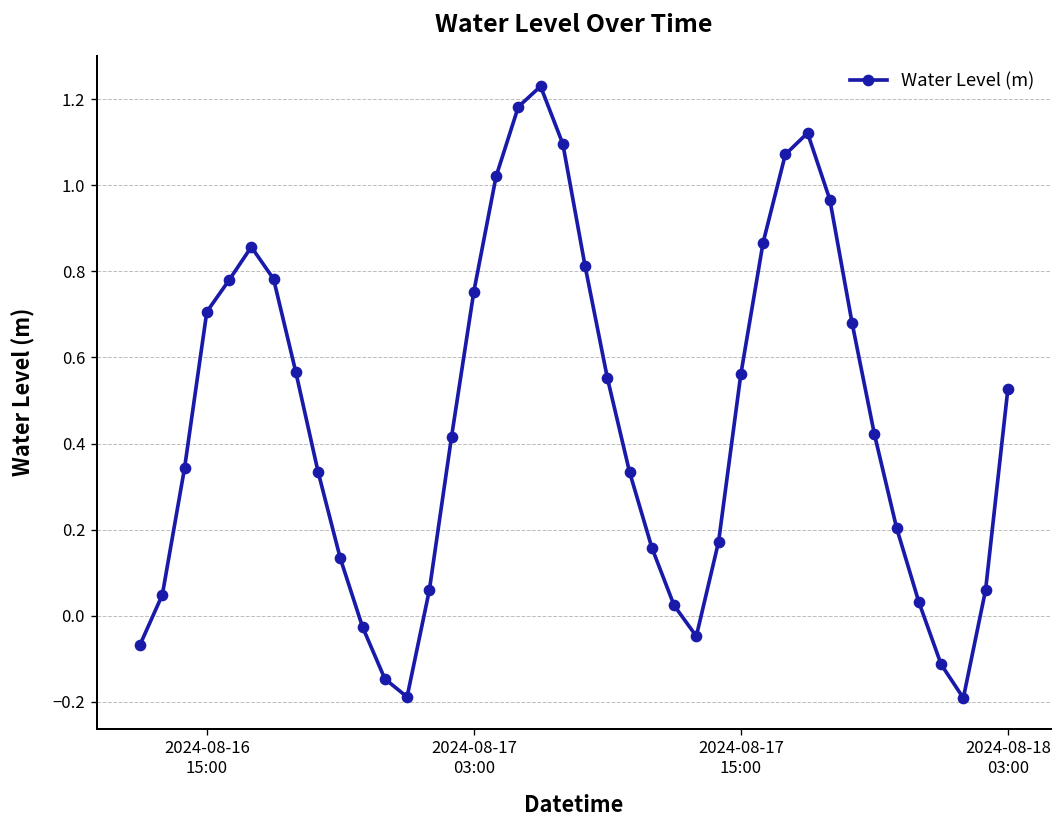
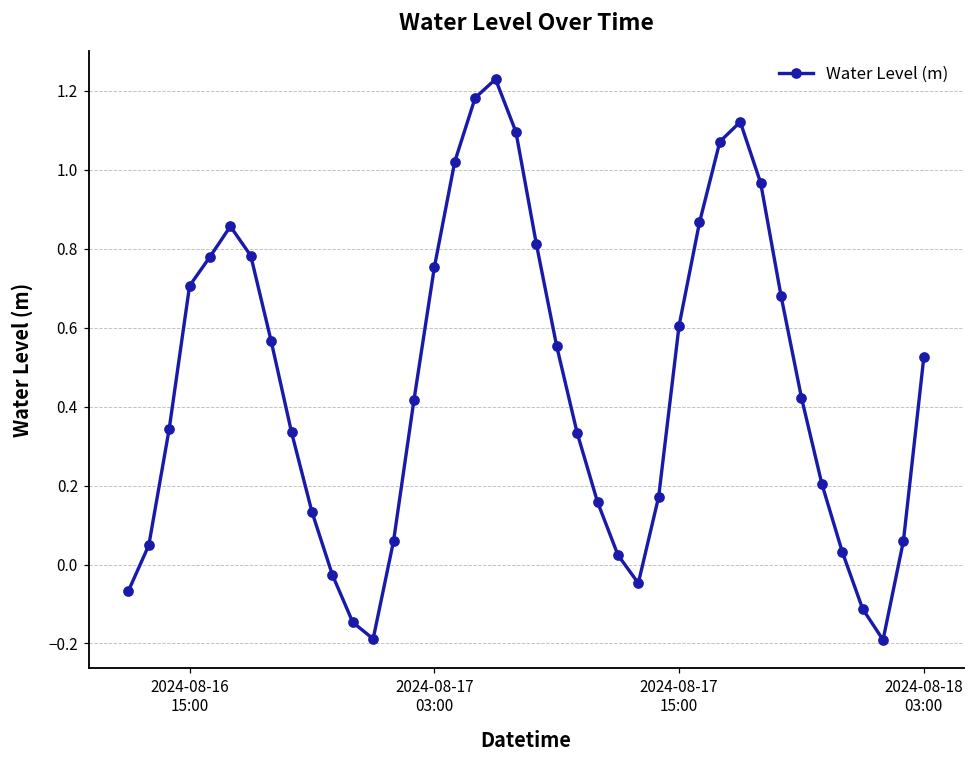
  {
    "2024-08-16 15:00": 0.71,
    "2024-08-17 03:00": 0.75,
-   "2024-08-17 15:00": 0.56,
+   "2024-08-17 15:00": 0.61,
    "2024-08-18 03:00": 0.53
  }
